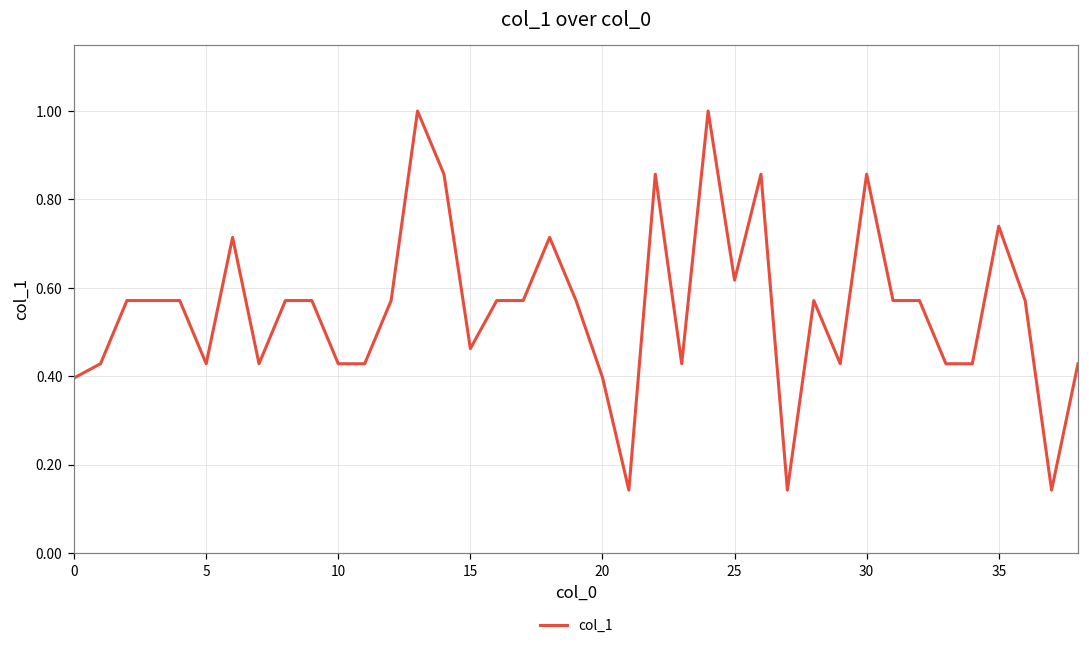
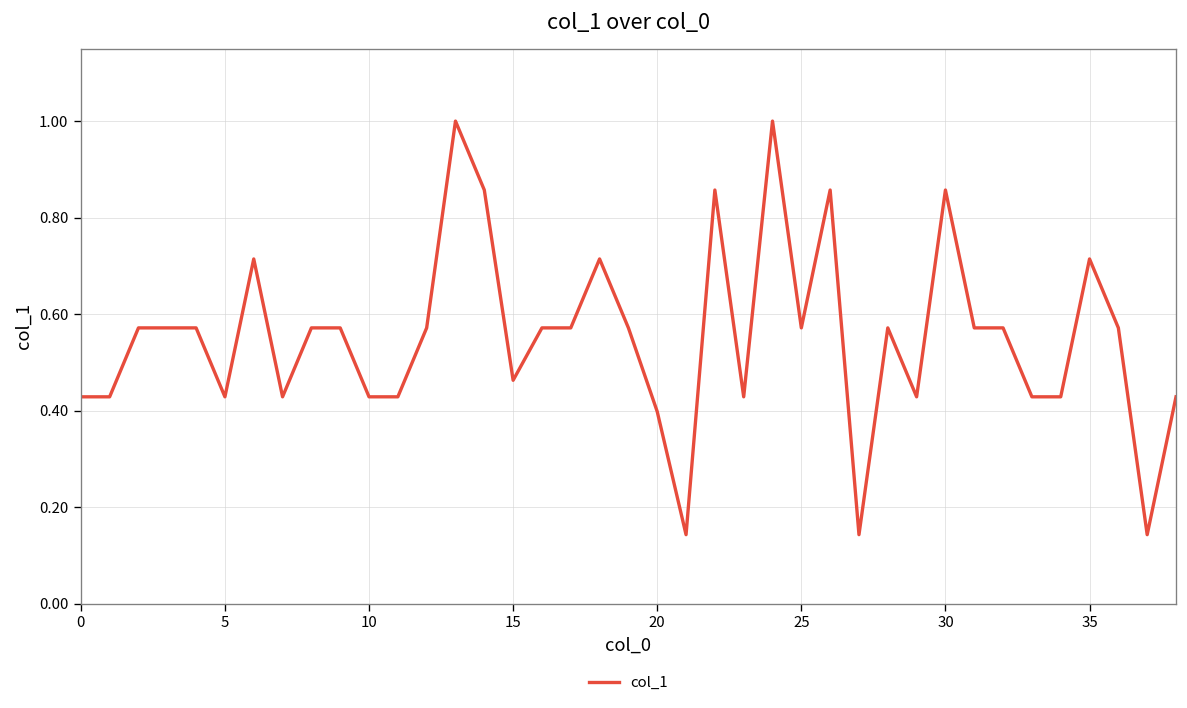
  {
-   "0": 0.40,
+   "0": 0.43,
    "5": 0.43,
    "10": 0.43,
    "15": 0.46,
    "20": 0.40,
-   "25": 0.62,
+   "25": 0.57,
    "30": 0.86,
-   "35": 0.74
+   "35": 0.71
  }
